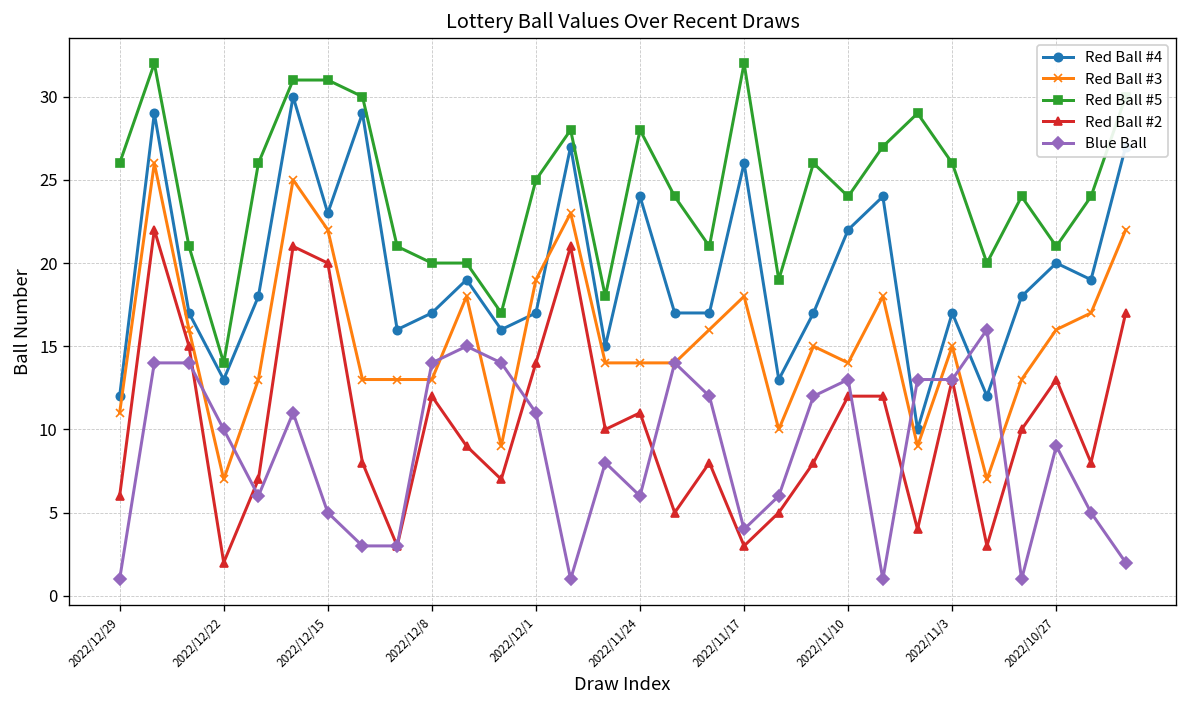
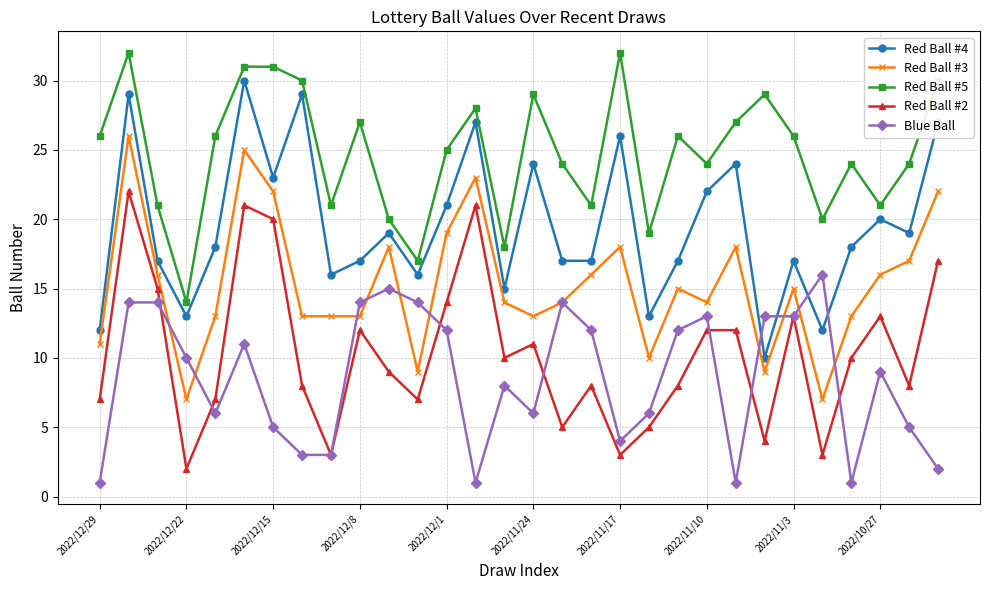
  {
    "Red Ball #4": {
      "2022/12/29": 12,
      "2022/12/22": 13,
      "2022/12/15": 23,
      "2022/12/8": 17,
-     "2022/12/1": 17,
+     "2022/12/1": 21,
      "2022/11/24": 24,
      "2022/11/17": 26,
      "2022/11/10": 22,
      "2022/11/3": 17,
      "2022/10/27": 20
    },
    "Red Ball #3": {
      "2022/12/29": 11,
      "2022/12/22": 7,
      "2022/12/15": 22,
      "2022/12/8": 13,
      "2022/12/1": 19,
-     "2022/11/24": 14,
+     "2022/11/24": 13,
      "2022/11/17": 18,
      "2022/11/10": 14,
      "2022/11/3": 15,
      "2022/10/27": 16
    },
    "Red Ball #5": {
      "2022/12/29": 26,
      "2022/12/22": 14,
      "2022/12/15": 31,
-     "2022/12/8": 20,
+     "2022/12/8": 27,
      "2022/12/1": 25,
-     "2022/11/24": 28,
+     "2022/11/24": 29,
      "2022/11/17": 32,
      "2022/11/10": 24,
      "2022/11/3": 26,
      "2022/10/27": 21
    },
    "Red Ball #2": {
-     "2022/12/29": 6,
+     "2022/12/29": 7,
      "2022/12/22": 2,
      "2022/12/15": 20,
      "2022/12/8": 12,
      "2022/12/1": 14,
      "2022/11/24": 11,
      "2022/11/17": 3,
      "2022/11/10": 12,
      "2022/10/27": 13
    },
    "Blue Ball": {
      "2022/12/29": 1,
      "2022/12/22": 10,
      "2022/12/15": 5,
      "2022/12/8": 14,
-     "2022/12/1": 11,
+     "2022/12/1": 12,
      "2022/11/24": 6,
      "2022/11/17": 4,
      "2022/11/10": 13,
      "2022/10/27": 9
    }
  }
